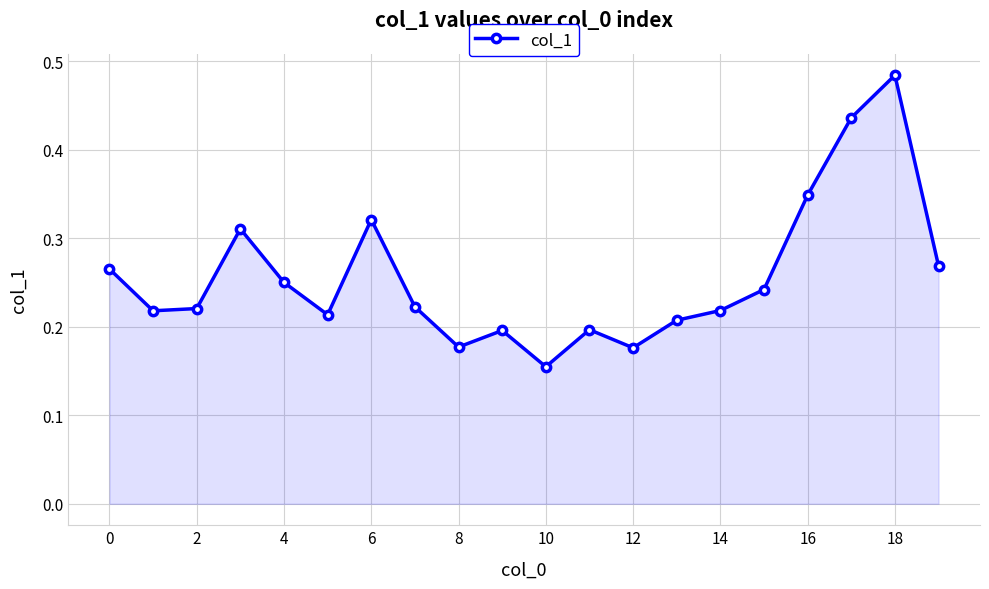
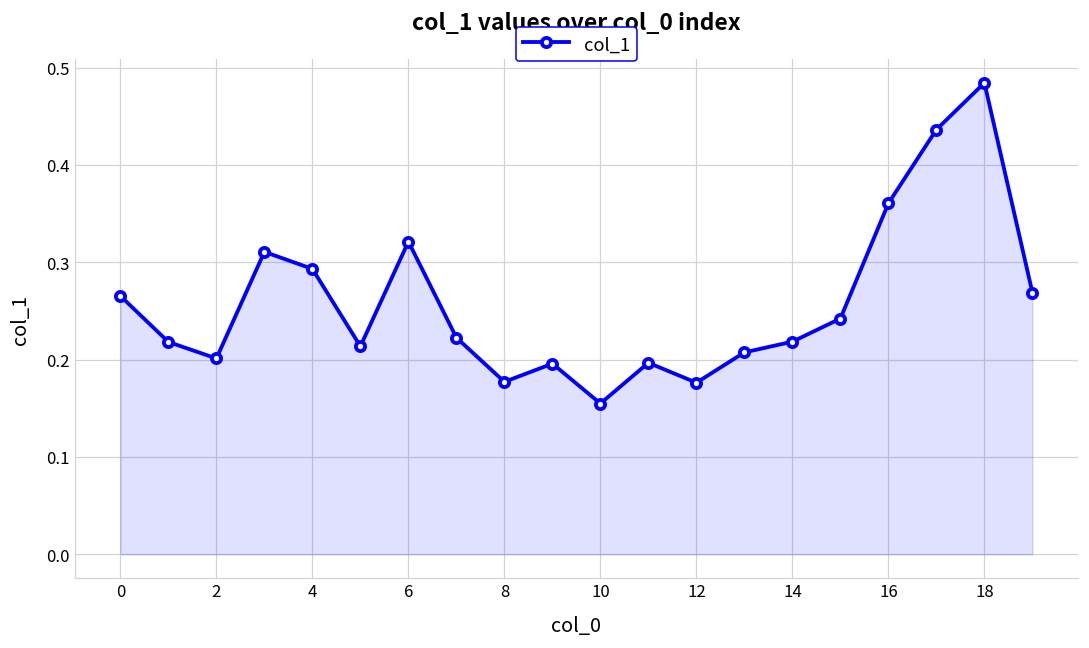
  {
    "0": 0.27,
-   "2": 0.22,
-   "4": 0.25,
+   "2": 0.20,
+   "4": 0.29,
    "6": 0.32,
    "8": 0.18,
    "10": 0.15,
    "12": 0.18,
    "14": 0.22,
-   "16": 0.35,
+   "16": 0.36,
    "18": 0.48
  }
